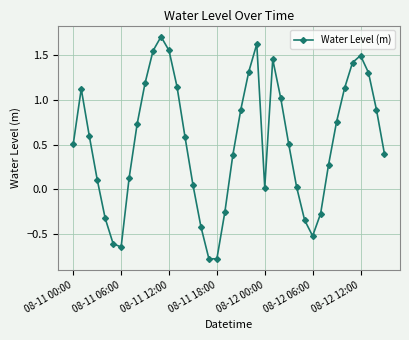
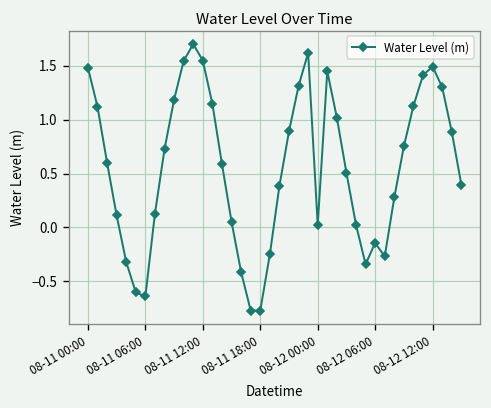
  {
-   "08-11 00:00": 0.5,
+   "08-11 00:00": 1.5,
    "08-11 06:00": -0.6,
    "08-11 12:00": 1.5,
    "08-11 18:00": -0.8,
    "08-12 00:00": 0.0,
-   "08-12 06:00": -0.5,
+   "08-12 06:00": -0.1,
    "08-12 12:00": 1.5
  }
